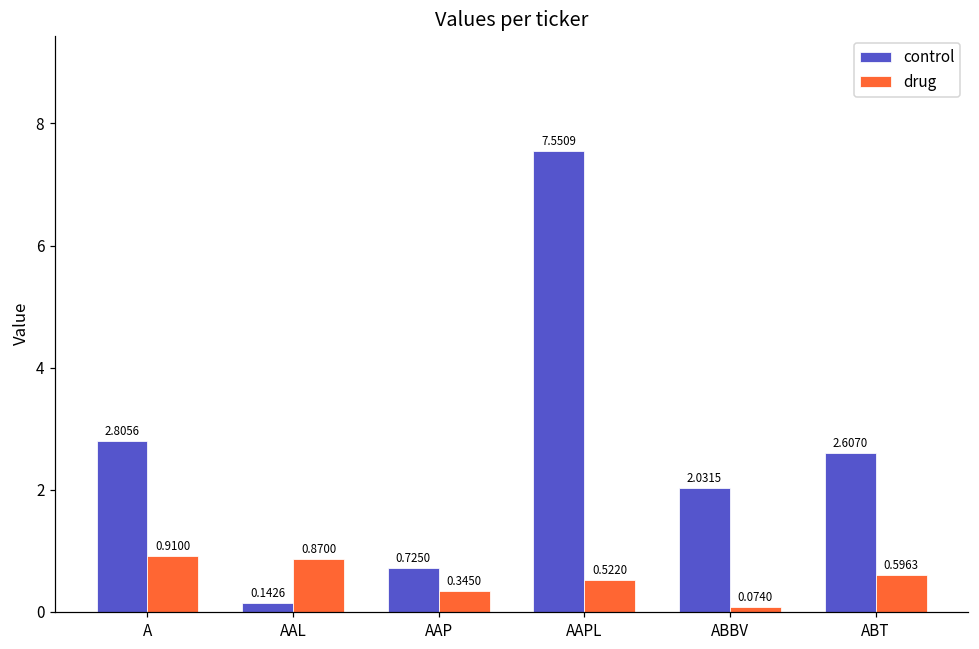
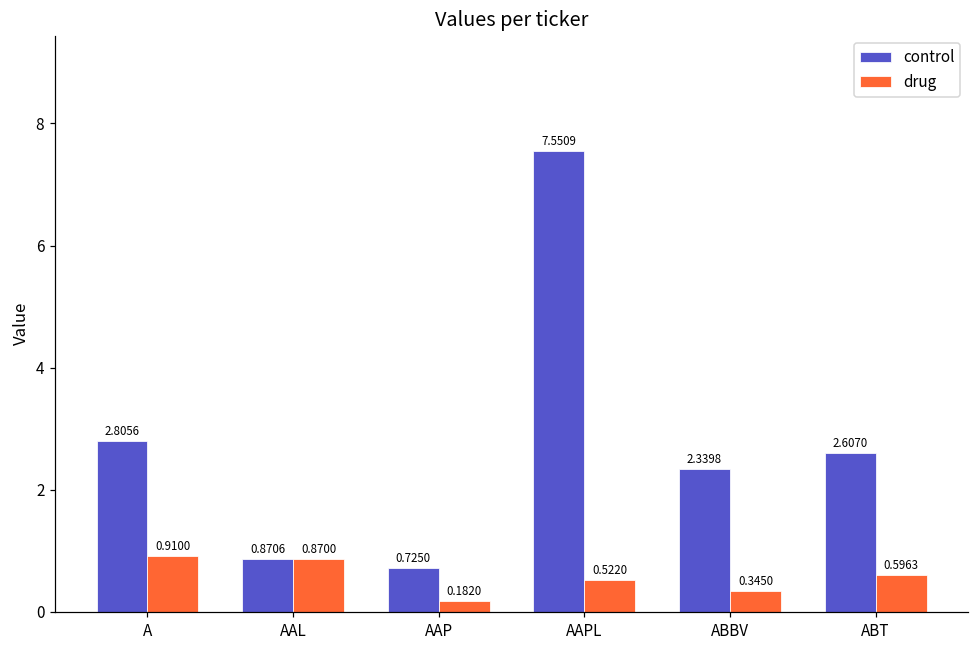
  {
    "control": {
      "A": 2.8056,
-     "AAL": 0.1426,
+     "AAL": 0.8706,
      "AAP": 0.7250,
      "AAPL": 7.5509,
-     "ABBV": 2.0315,
+     "ABBV": 2.3398,
      "ABT": 2.6070
    },
    "drug": {
      "A": 0.9100,
      "AAL": 0.8700,
-     "AAP": 0.3450,
+     "AAP": 0.1820,
      "AAPL": 0.5220,
-     "ABBV": 0.0740,
+     "ABBV": 0.3450,
      "ABT": 0.5963
    }
  }
